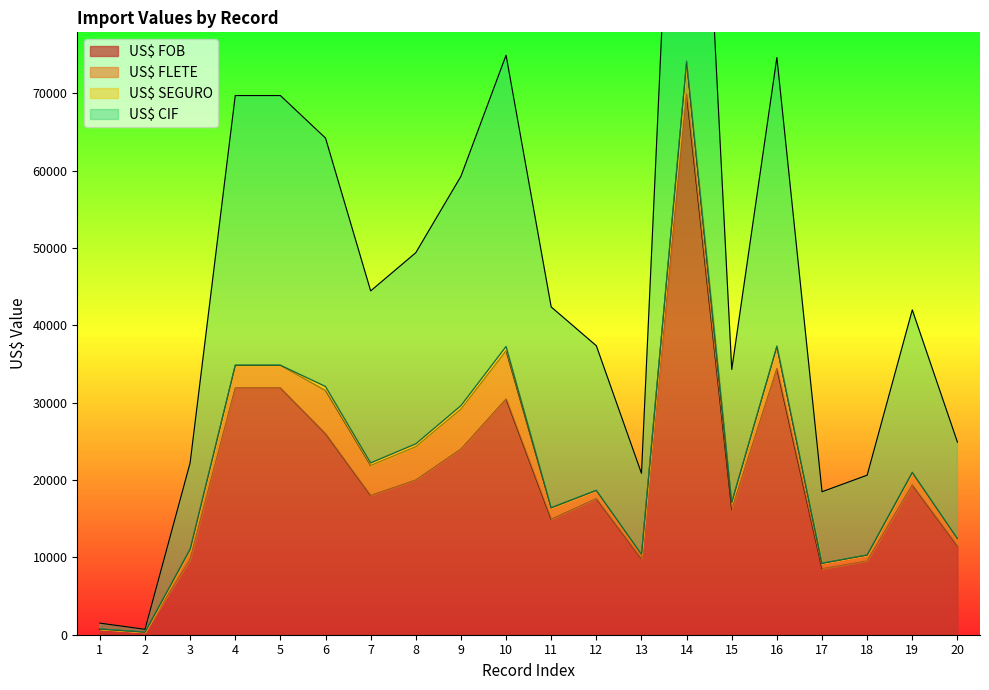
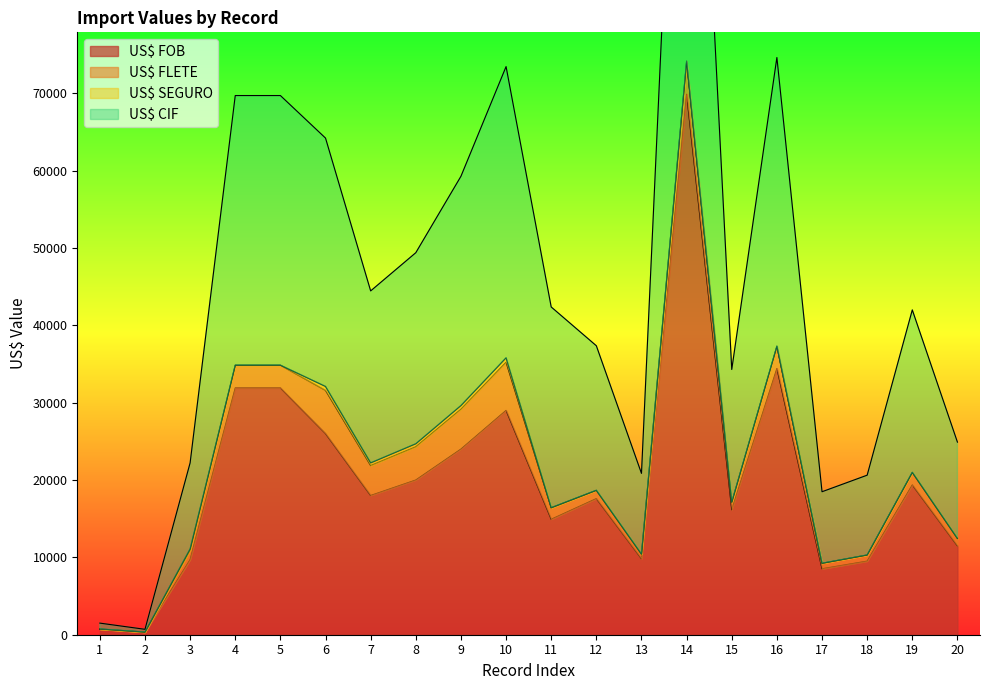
  {
    "US$ FOB": {
      "3": 10000,
      "4": 32000,
      "5": 32000,
      "6": 26000,
      "7": 18000,
      "8": 20000,
      "9": 24000,
-     "10": 30000,
+     "10": 29000,
      "11": 15000,
      "12": 18000,
      "13": 10000,
      "14": 70000,
      "15": 16000,
      "16": 34000,
      "17": 9000,
      "18": 10000,
      "19": 19000,
      "20": 11000
    },
    "US$ FLETE": {
      "6": 6000,
      "7": 4000,
      "8": 4000,
      "9": 5000,
      "10": 6000
    },
    "US$ SEGURO": {
      "6": 1000,
      "7": 0,
      "8": 0,
      "9": 0,
      "10": 1000
    },
    "US$ CIF": {
      "1": 1000,
      "2": 0,
      "3": 11000,
      "4": 35000,
      "5": 35000,
      "6": 32000,
      "7": 22000,
      "8": 25000,
      "9": 30000,
      "10": 38000,
      "11": 26000,
      "12": 19000,
      "13": 10000,
      "15": 17000,
      "16": 37000,
      "17": 9000,
      "18": 10000,
      "19": 21000,
      "20": 12000
    }
  }
